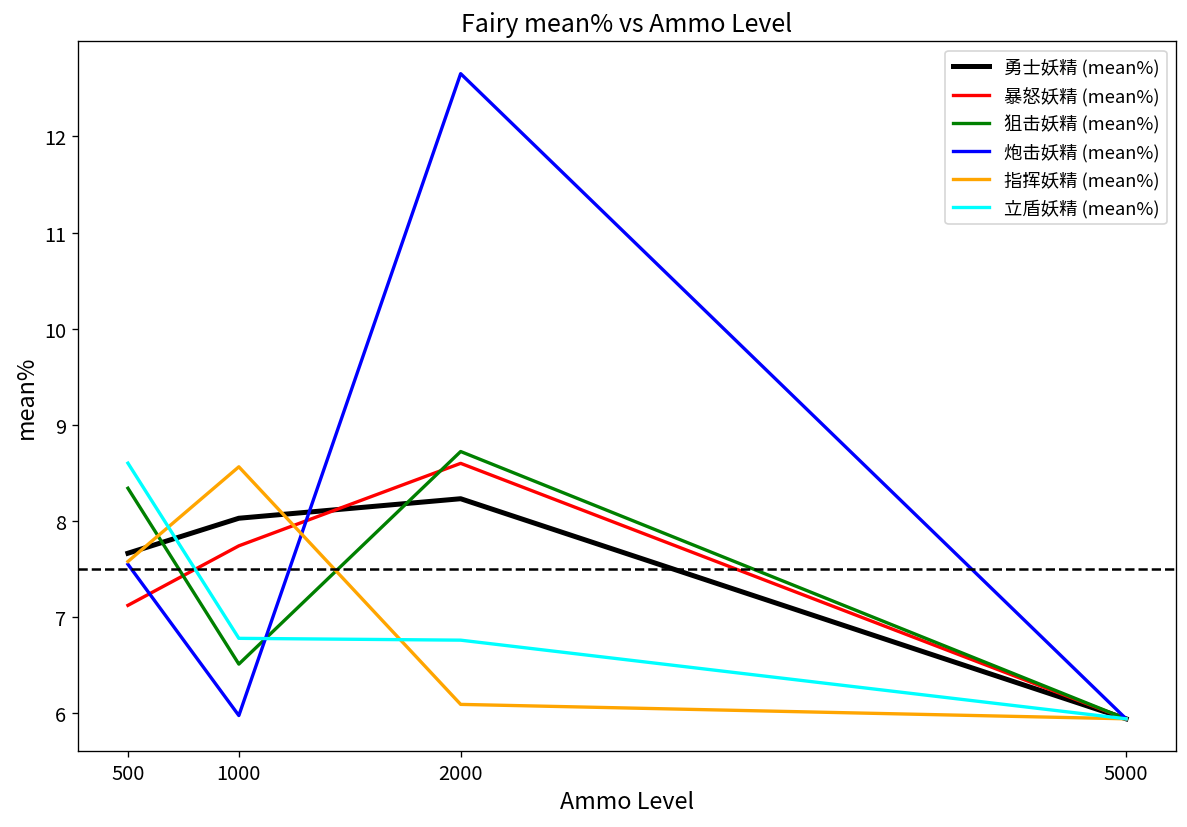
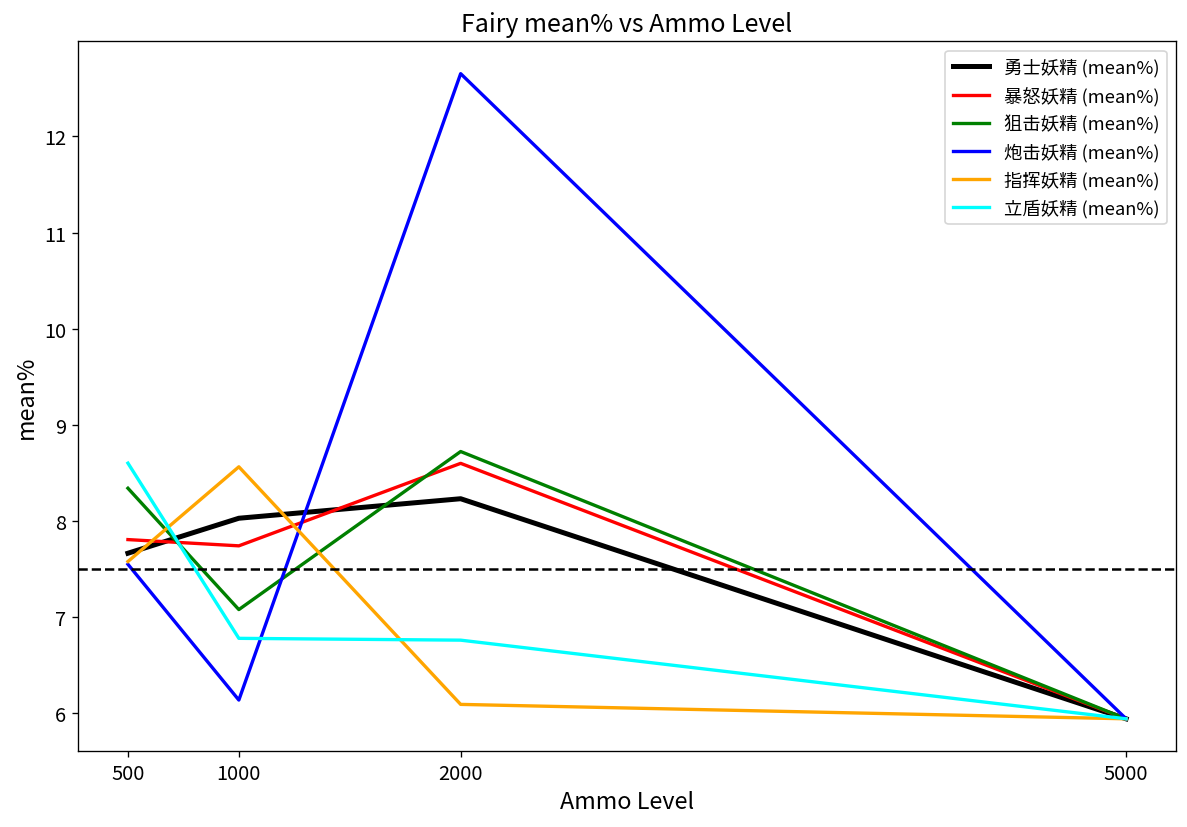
  {
    "勇士妖精 (mean%)": {
      "500": 7.7,
      "1000": 8.0,
      "2000": 8.2
    },
    "暴怒妖精 (mean%)": {
-     "500": 7.1,
+     "500": 7.8,
      "1000": 7.7,
      "2000": 8.6
    },
    "狙击妖精 (mean%)": {
      "500": 8.3,
-     "1000": 6.5,
+     "1000": 7.1,
      "2000": 8.7
    },
    "炮击妖精 (mean%)": {
-     "1000": 6.0,
+     "1000": 6.1,
      "2000": 12.7
    },
    "指挥妖精 (mean%)": {
      "1000": 8.6,
      "2000": 6.1
    },
    "立盾妖精 (mean%)": {
      "500": 8.6,
      "1000": 6.8,
      "2000": 6.8
    }
  }
